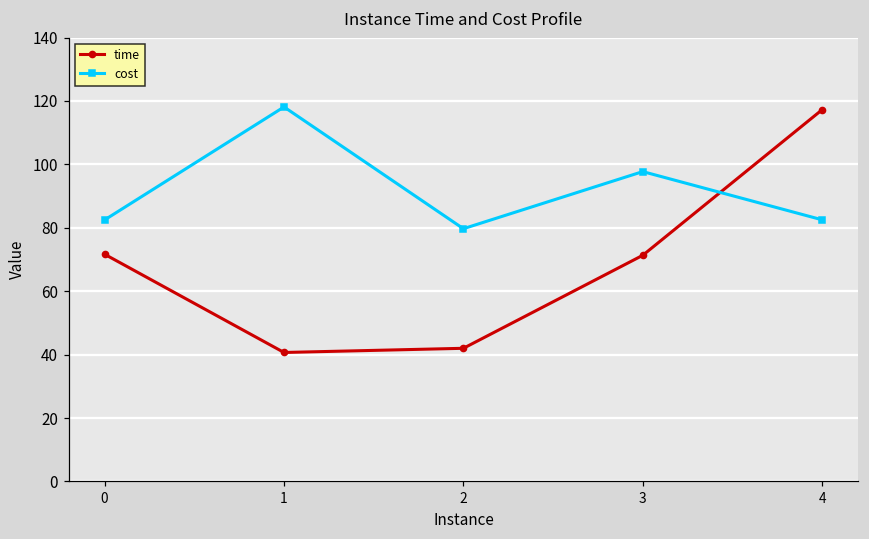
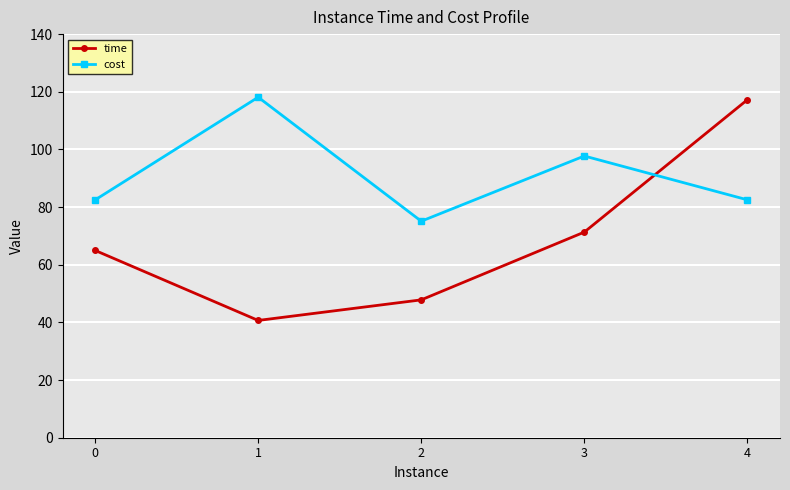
  {
    "time": {
-     "0": 72,
+     "0": 65,
      "1": 41,
-     "2": 42,
+     "2": 48,
      "3": 71,
      "4": 117
    },
    "cost": {
      "0": 82,
      "1": 118,
-     "2": 80,
+     "2": 75,
      "3": 98,
      "4": 83
    }
  }
